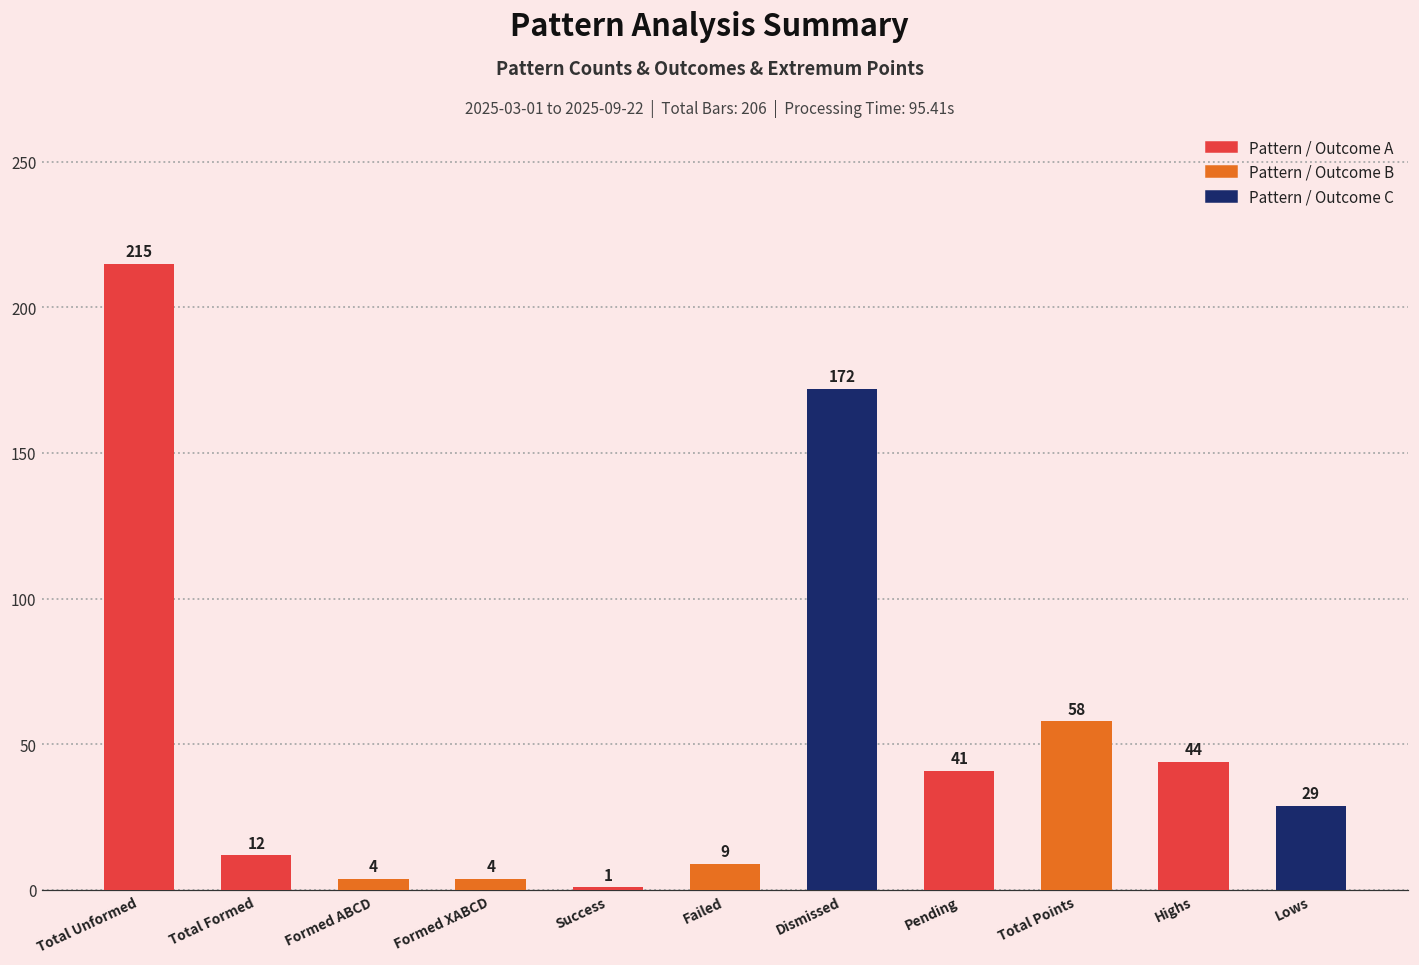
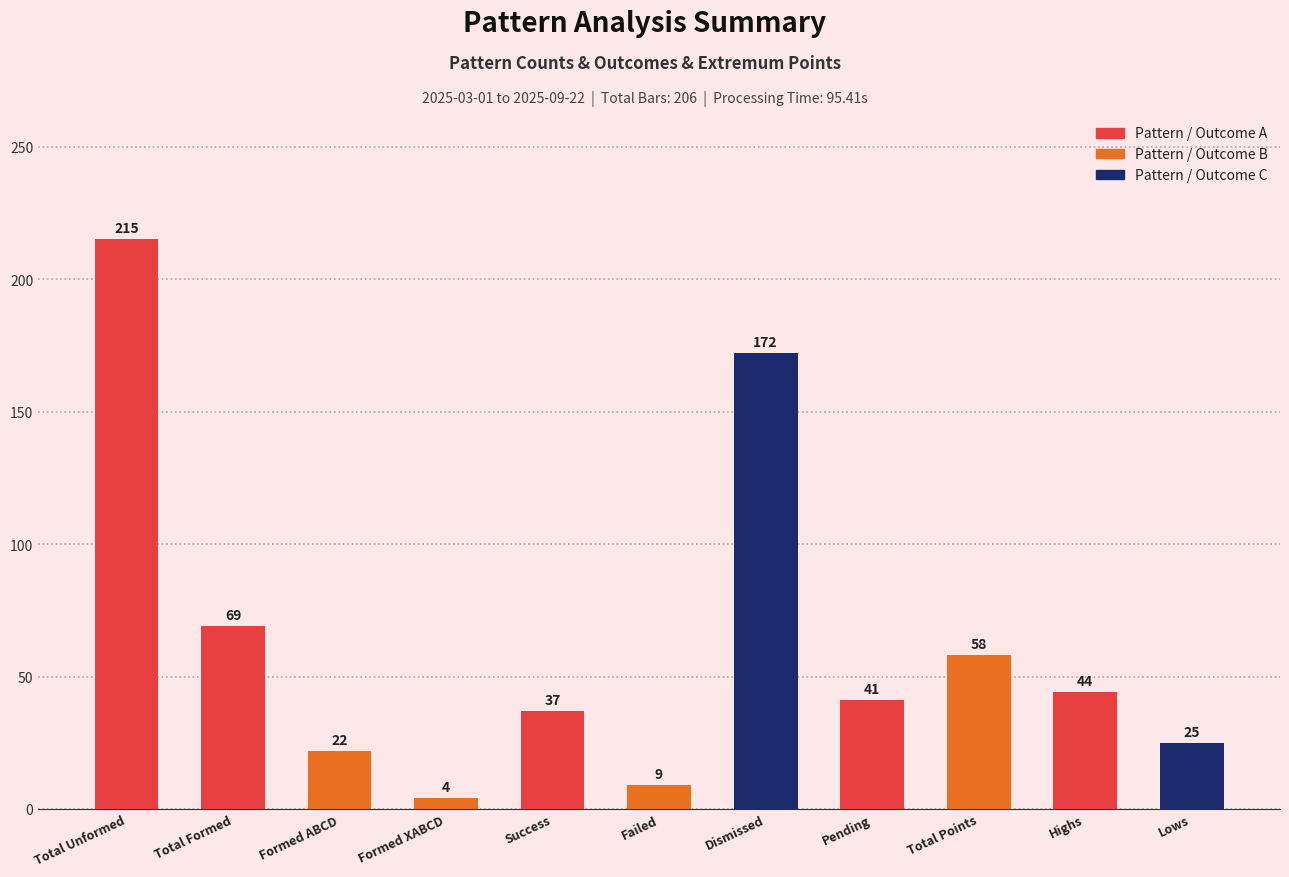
  {
    "Total Unformed": 215,
-   "Total Formed": 12,
-   "Formed ABCD": 4,
+   "Total Formed": 69,
+   "Formed ABCD": 22,
    "Formed XABCD": 4,
-   "Success": 1,
+   "Success": 37,
    "Failed": 9,
    "Dismissed": 172,
    "Pending": 41,
    "Total Points": 58,
    "Highs": 44,
-   "Lows": 29
+   "Lows": 25
  }
